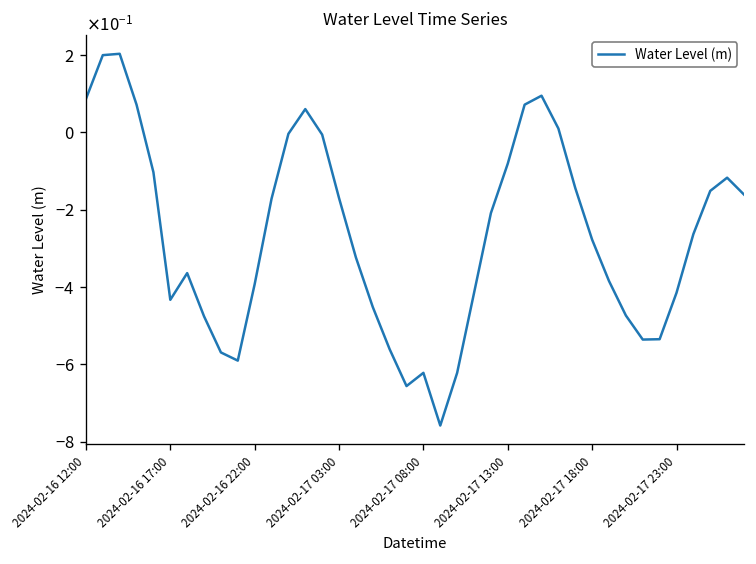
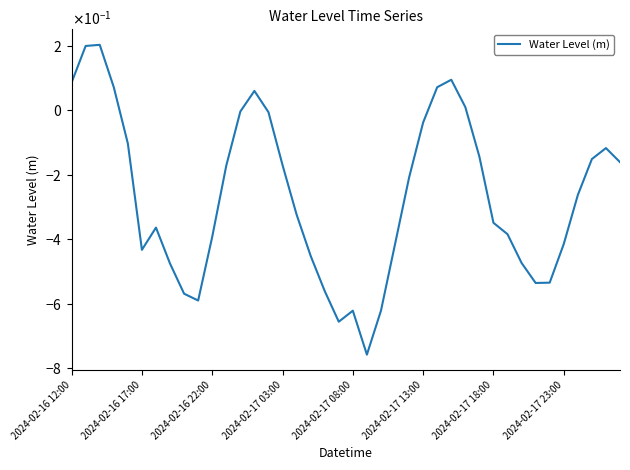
  {
    "2024-02-16 12:00": 0.09,
    "2024-02-16 17:00": -0.43,
    "2024-02-16 22:00": -0.39,
    "2024-02-17 03:00": -0.17,
    "2024-02-17 08:00": -0.62,
-   "2024-02-17 13:00": -0.08,
-   "2024-02-17 18:00": -0.28,
+   "2024-02-17 13:00": -0.04,
+   "2024-02-17 18:00": -0.35,
    "2024-02-17 23:00": -0.41
  }
